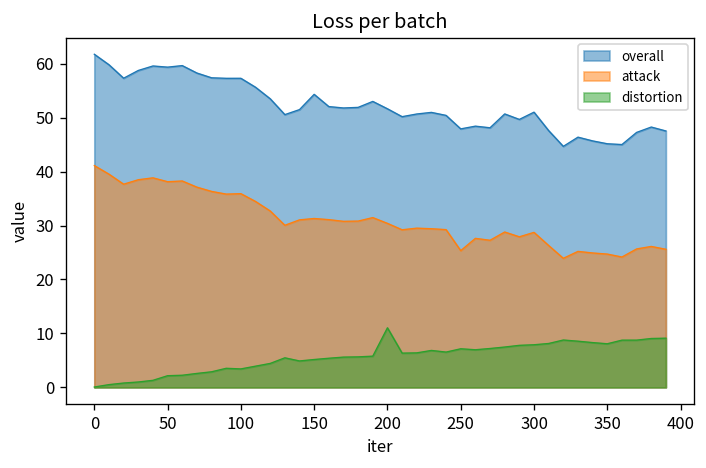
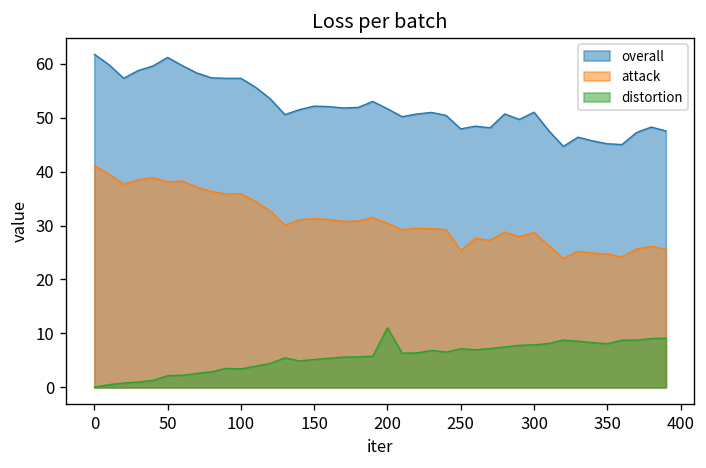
  {
    "overall": {
      "0": 62,
-     "50": 59,
+     "50": 61,
      "100": 57,
-     "150": 54,
+     "150": 52,
      "200": 52,
      "250": 48,
      "300": 51,
      "350": 45
    },
    "attack": {
      "0": 41,
      "50": 38,
      "100": 36,
      "150": 31,
      "200": 30,
      "250": 25,
      "300": 29,
      "350": 25
    },
    "distortion": {
      "0": 0,
      "50": 2,
      "100": 3,
      "150": 5,
      "200": 11,
      "250": 7,
      "300": 8,
      "350": 8
    }
  }
